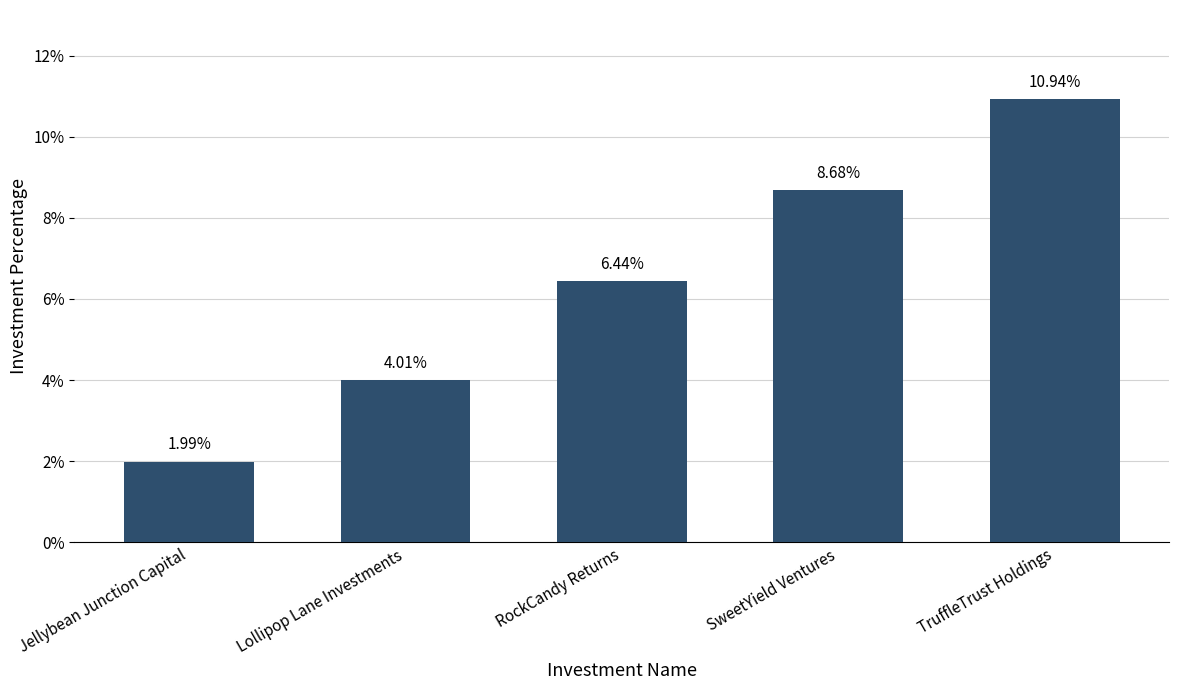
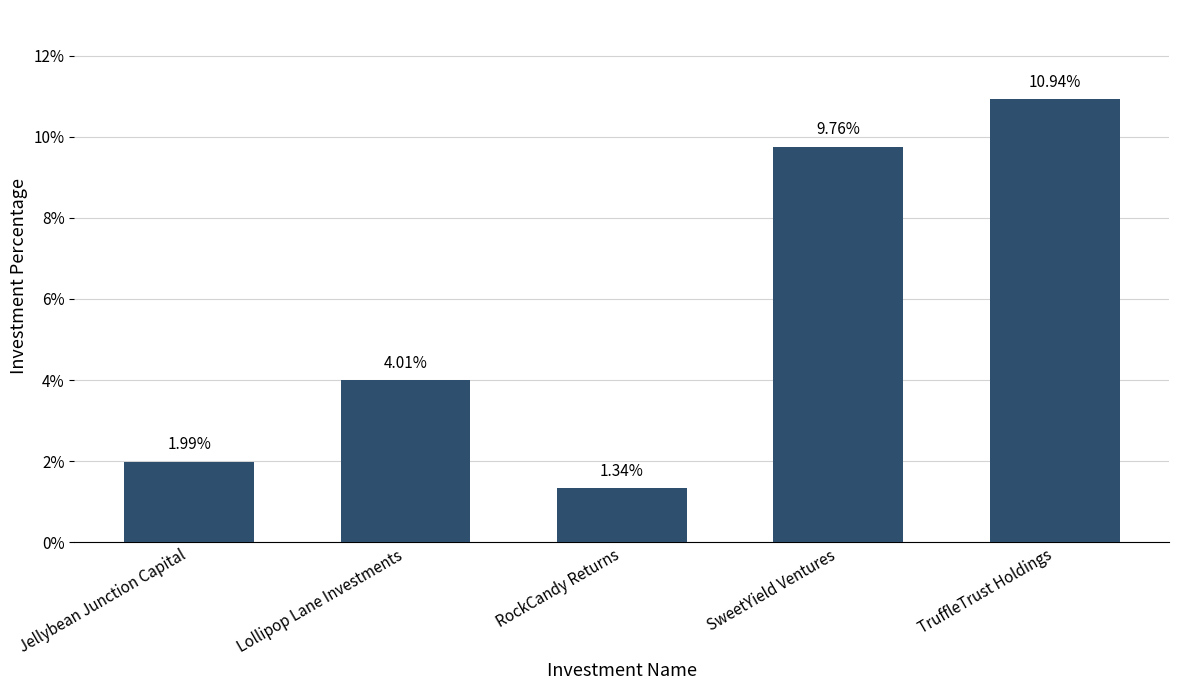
  {
    "Jellybean Junction Capital": "1.99%",
    "Lollipop Lane Investments": "4.01%",
-   "RockCandy Returns": "6.44%",
-   "SweetYield Ventures": "8.68%",
+   "RockCandy Returns": "1.34%",
+   "SweetYield Ventures": "9.76%",
    "TruffleTrust Holdings": "10.94%"
  }
